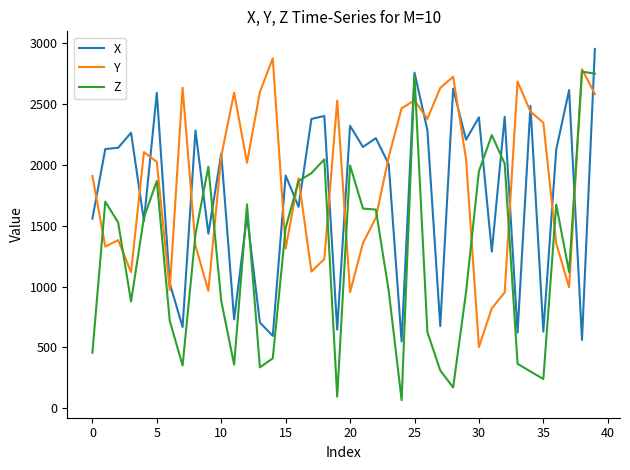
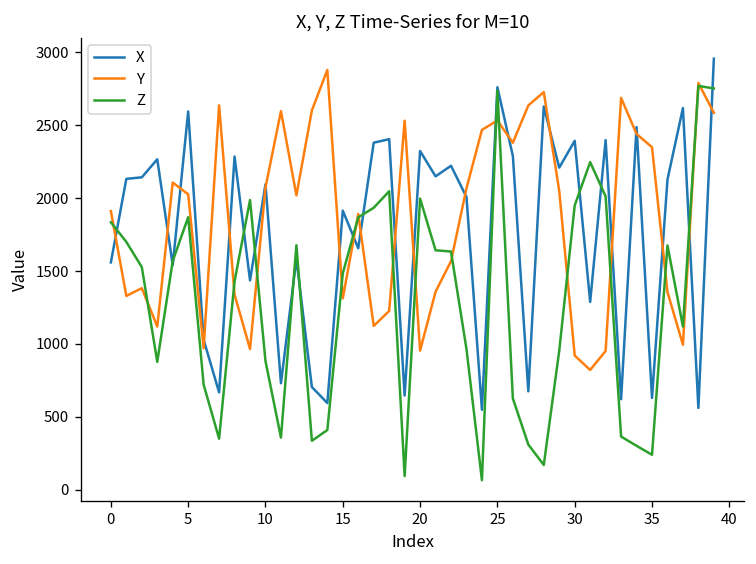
  {
    "X": {
      "0": 1560,
      "5": 2590,
      "10": 2090,
      "15": 1910,
      "20": 2320,
      "25": 2760,
      "30": 2390,
      "35": 630
    },
    "Y": {
      "0": 1910,
      "5": 2030,
      "10": 2070,
      "15": 1310,
      "20": 950,
      "25": 2530,
-     "30": 500,
+     "30": 920,
      "35": 2350
    },
    "Z": {
-     "0": 460,
+     "0": 1830,
      "5": 1870,
      "10": 880,
      "15": 1480,
      "20": 2000,
      "25": 2740,
      "30": 1950,
      "35": 240
    }
  }
